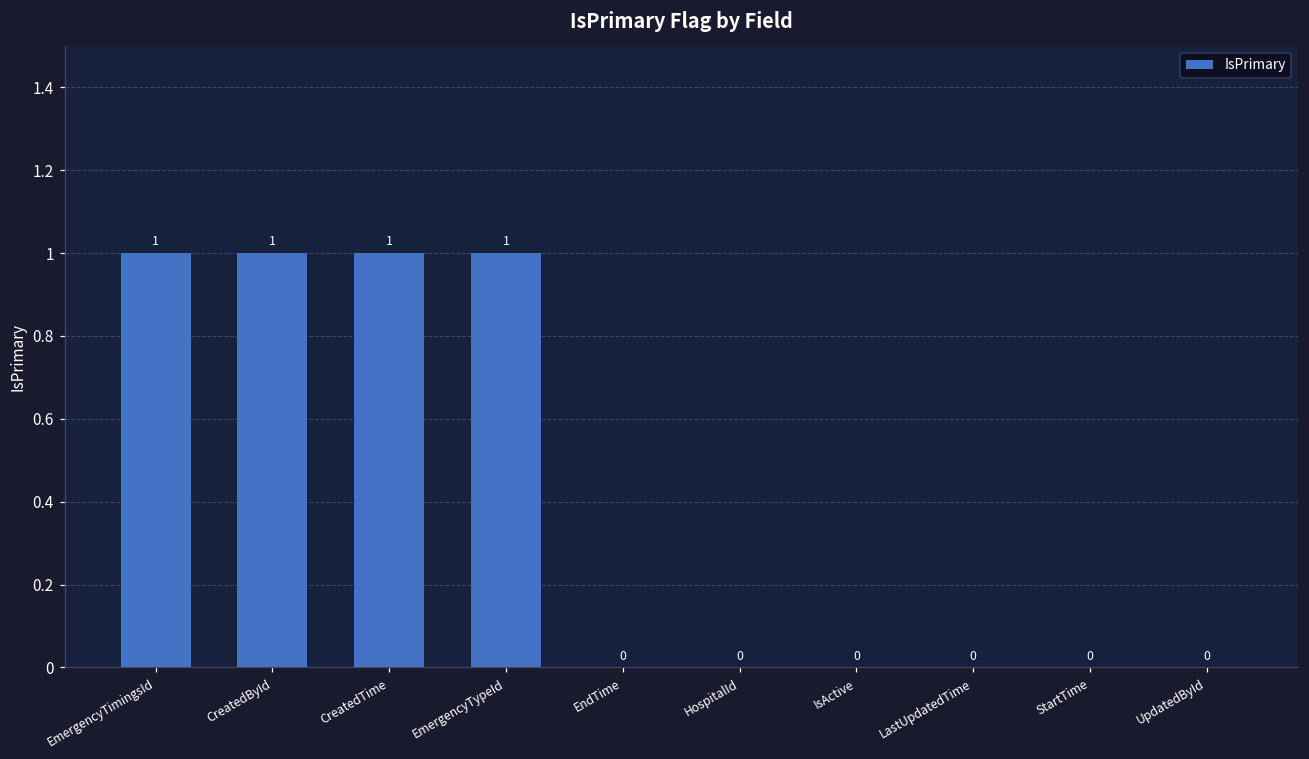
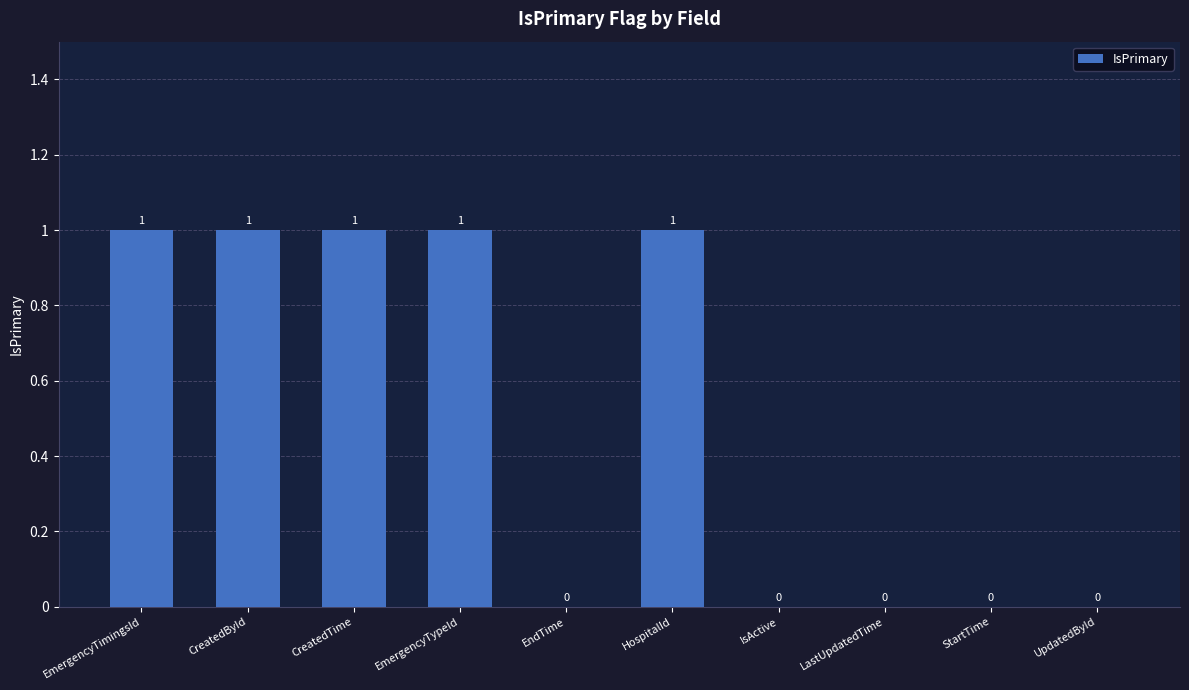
  {
    "EmergencyTimingsId": 1,
    "CreatedById": 1,
    "CreatedTime": 1,
    "EmergencyTypeId": 1,
    "EndTime": 0,
-   "HospitalId": 0,
+   "HospitalId": 1,
    "IsActive": 0,
    "LastUpdatedTime": 0,
    "StartTime": 0,
    "UpdatedById": 0
  }
